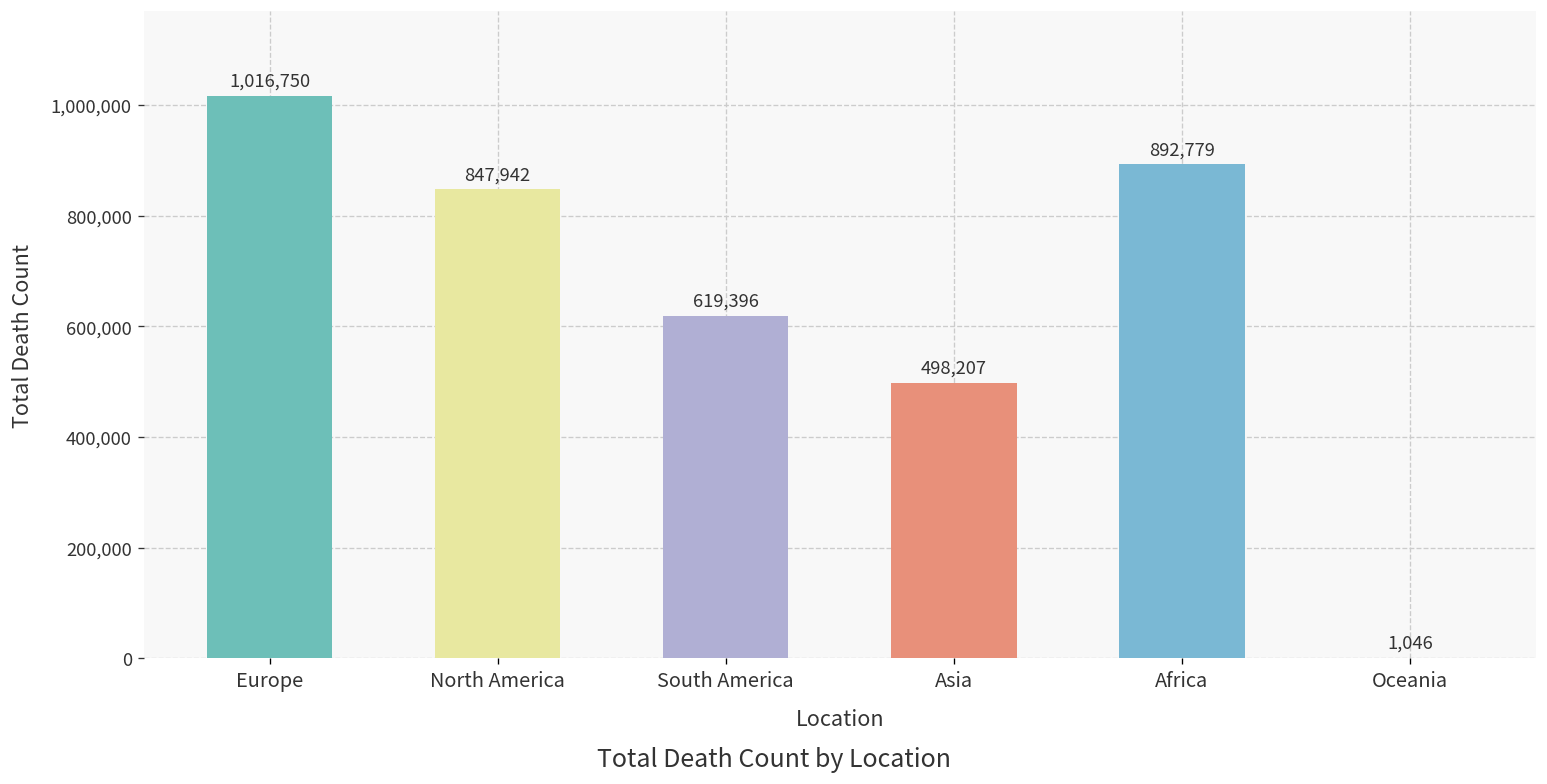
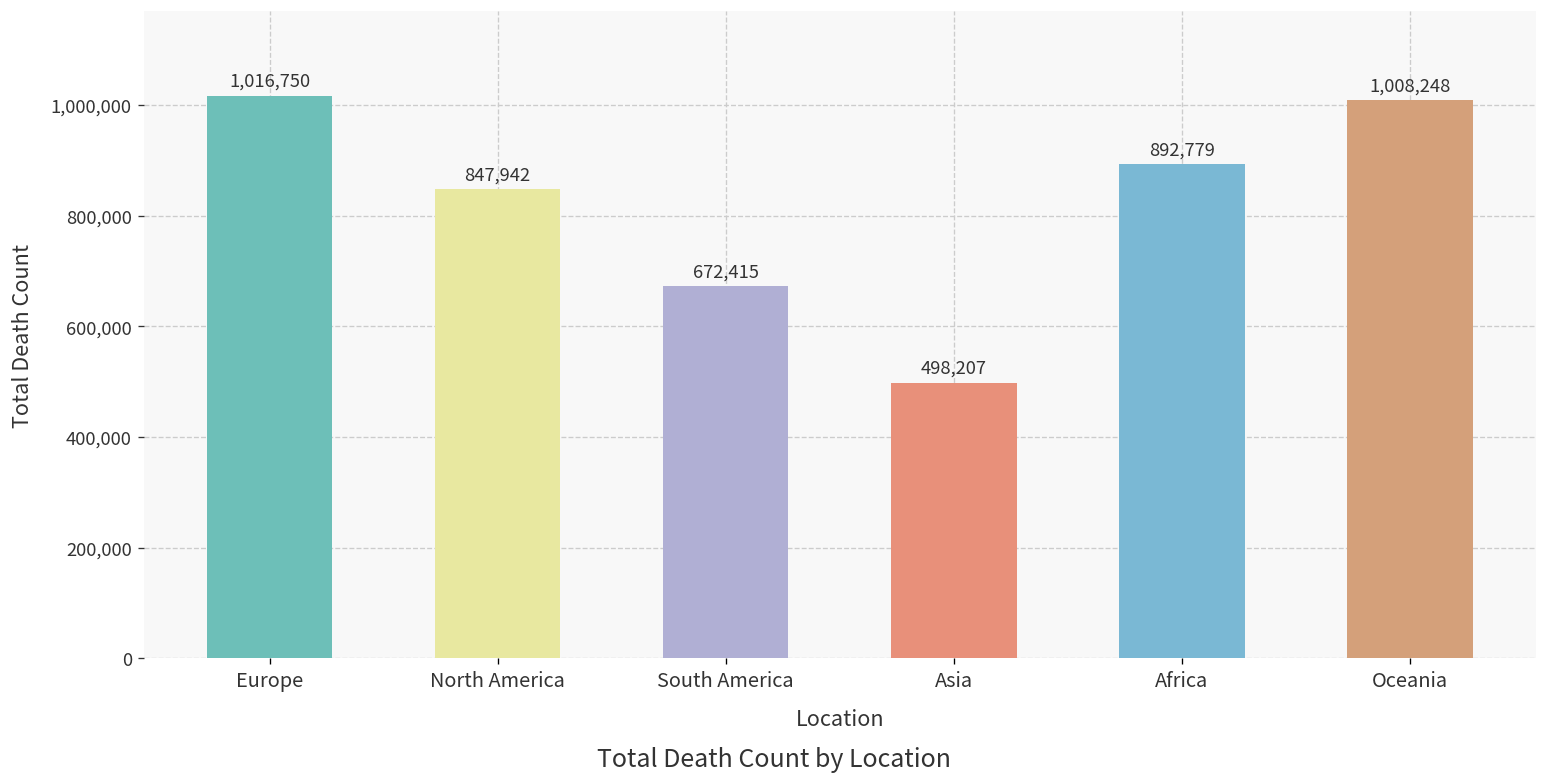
  {
    "Europe": "1,016,750",
    "North America": "847,942",
-   "South America": "619,396",
+   "South America": "672,415",
    "Asia": "498,207",
    "Africa": "892,779",
-   "Oceania": "1,046"
+   "Oceania": "1,008,248"
  }
